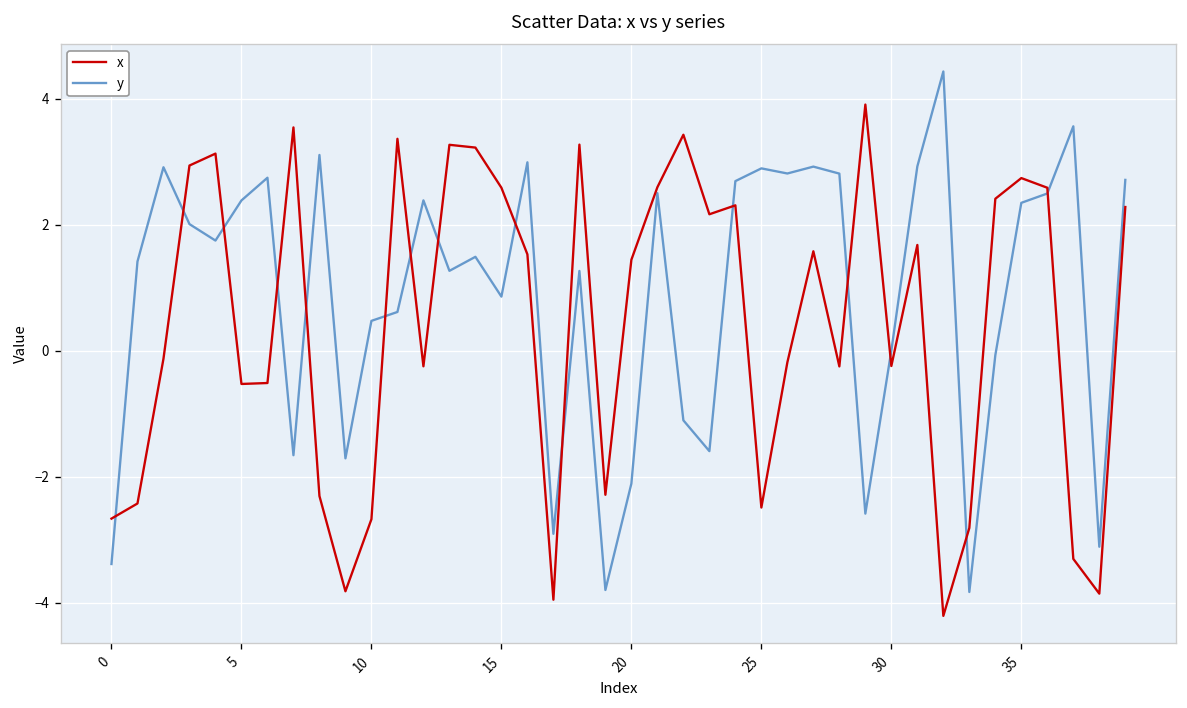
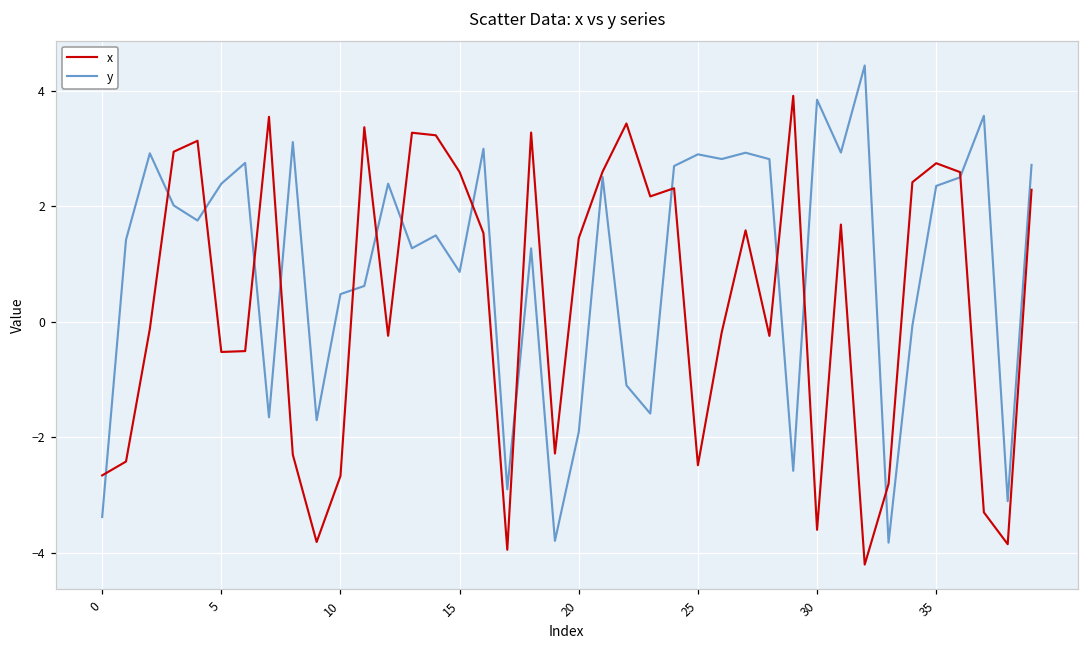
  {
    "x": {
      "0": -2.7,
      "5": -0.5,
      "10": -2.7,
      "15": 2.6,
      "20": 1.4,
      "25": -2.5,
-     "30": -0.2,
+     "30": -3.6,
      "35": 2.7
    },
    "y": {
      "0": -3.4,
      "5": 2.4,
      "10": 0.5,
      "15": 0.9,
-     "20": -2.1,
+     "20": -1.9,
      "25": 2.9,
-     "30": 0.0,
+     "30": 3.8,
      "35": 2.3
    }
  }
